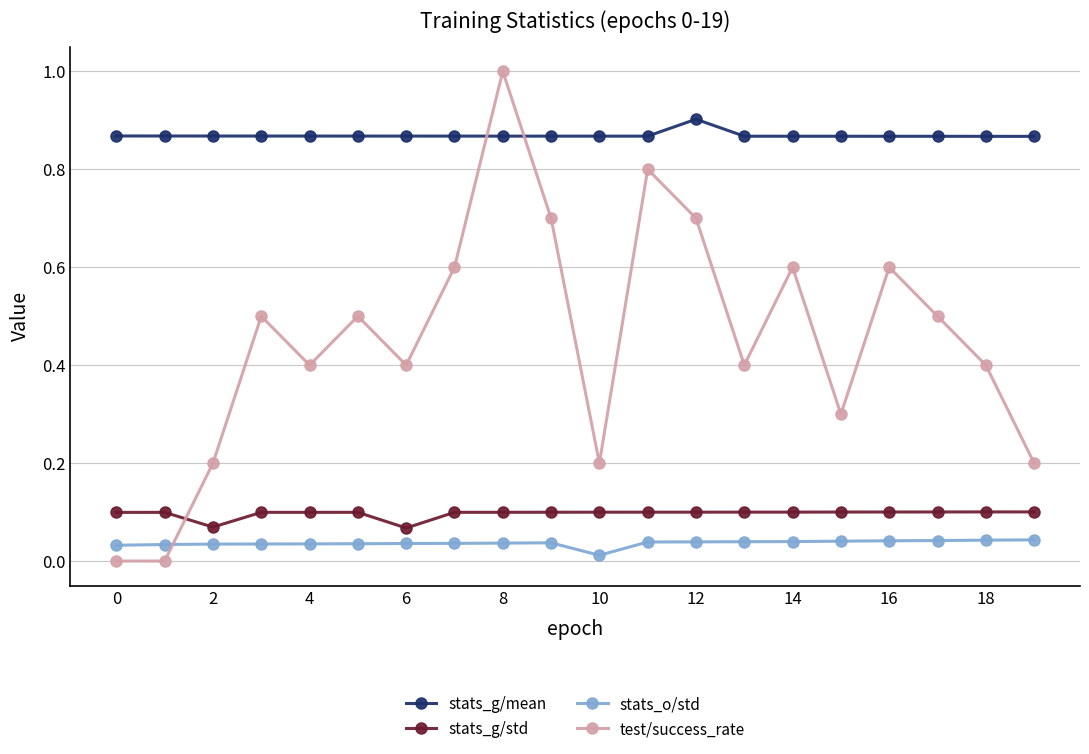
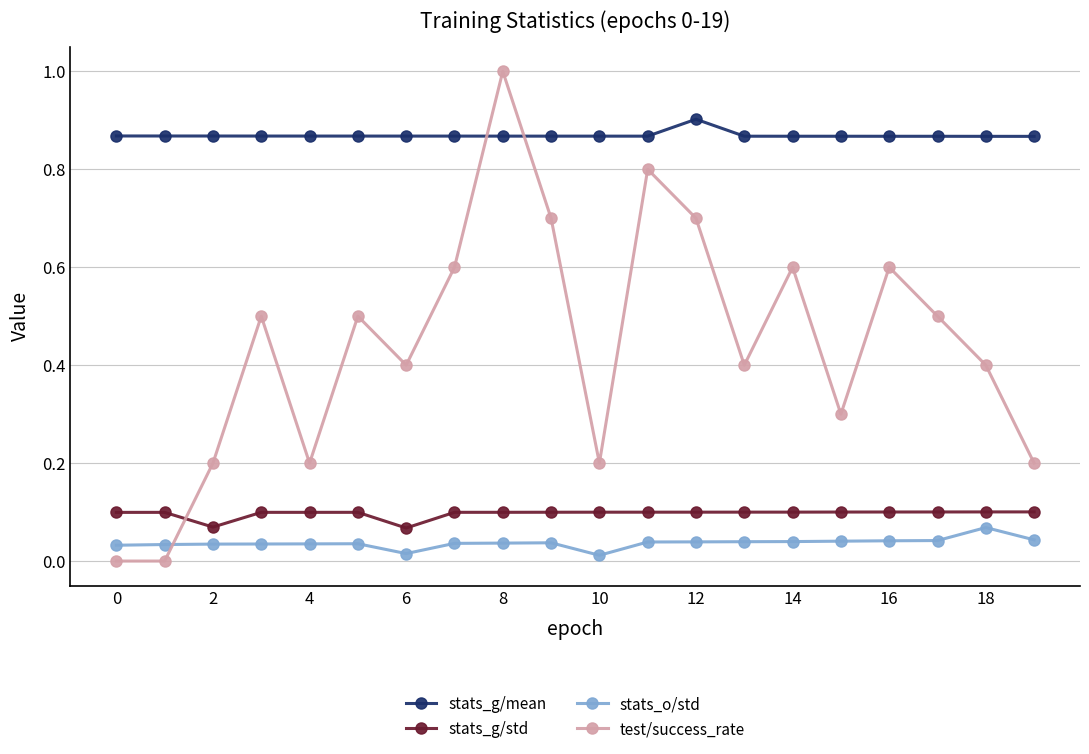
  {
    "stats_g/mean": {
      "0": 0.87,
      "2": 0.87,
      "4": 0.87,
      "6": 0.87,
      "8": 0.87,
      "10": 0.87,
      "12": 0.90,
      "14": 0.87,
      "16": 0.87,
      "18": 0.87
    },
    "stats_g/std": {
      "0": 0.10,
      "2": 0.07,
      "4": 0.10,
      "6": 0.07,
      "8": 0.10,
      "10": 0.10,
      "12": 0.10,
      "14": 0.10,
      "16": 0.10,
      "18": 0.10
    },
    "stats_o/std": {
      "0": 0.03,
      "2": 0.03,
      "4": 0.04,
-     "6": 0.04,
+     "6": 0.02,
      "8": 0.04,
      "10": 0.01,
      "12": 0.04,
      "14": 0.04,
      "16": 0.04,
-     "18": 0.04
+     "18": 0.07
    },
    "test/success_rate": {
      "0": 0.0,
      "2": 0.2,
-     "4": 0.4,
+     "4": 0.2,
      "6": 0.4,
      "8": 1.0,
      "10": 0.2,
      "12": 0.7,
      "14": 0.6,
      "16": 0.6,
      "18": 0.4
    }
  }
